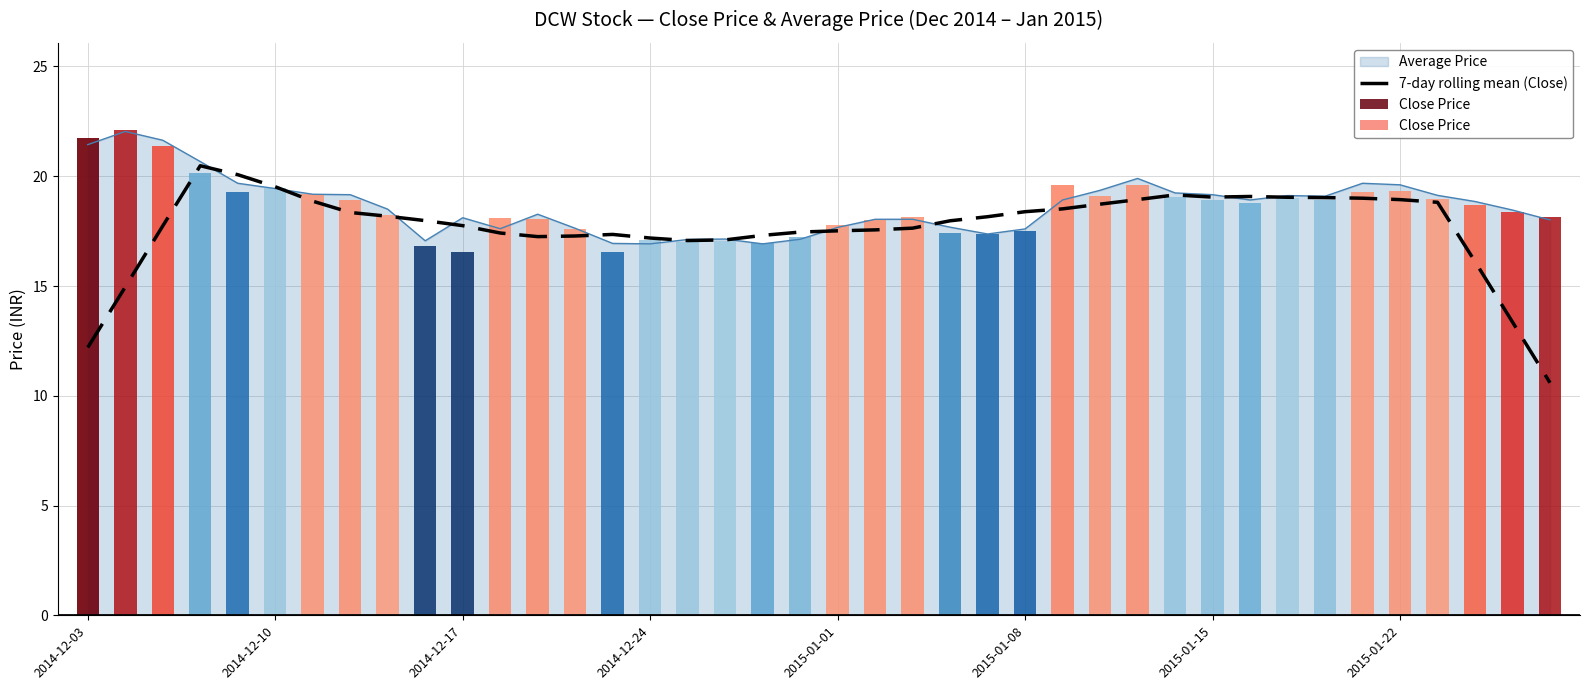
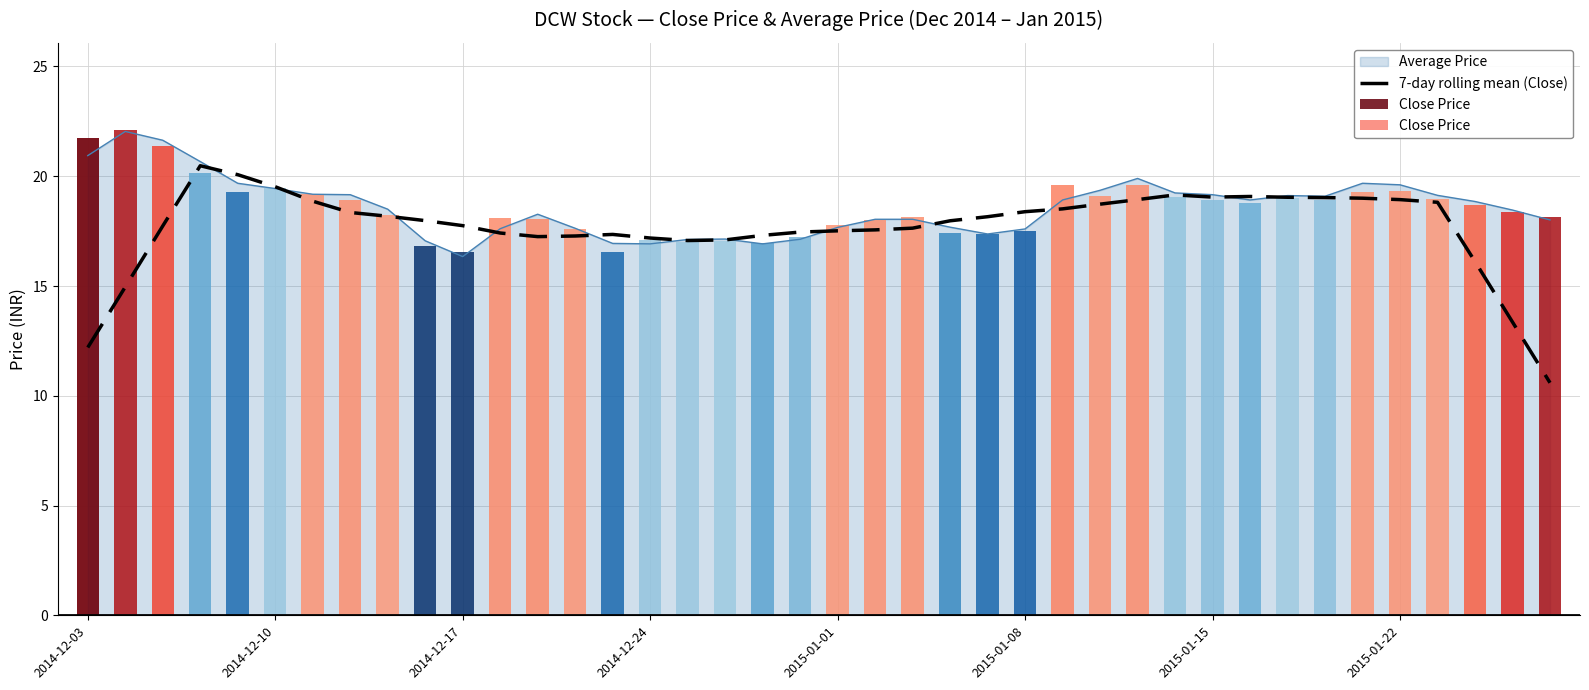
  {
    "Average Price": {
-     "2014-12-03": 21.4,
-     "2014-12-17": 18.1,
+     "2014-12-03": 20.9,
+     "2014-12-17": 16.3,
      "2014-12-24": 16.9,
      "2015-01-01": 17.7,
      "2015-01-08": 17.6,
      "2015-01-22": 19.6
    },
    "7-day rolling mean (Close)": {
      "2014-12-03": 12.2,
      "2014-12-17": 17.8,
      "2014-12-24": 17.2,
      "2015-01-01": 17.5,
      "2015-01-08": 18.4,
      "2015-01-22": 18.9
    }
  }
